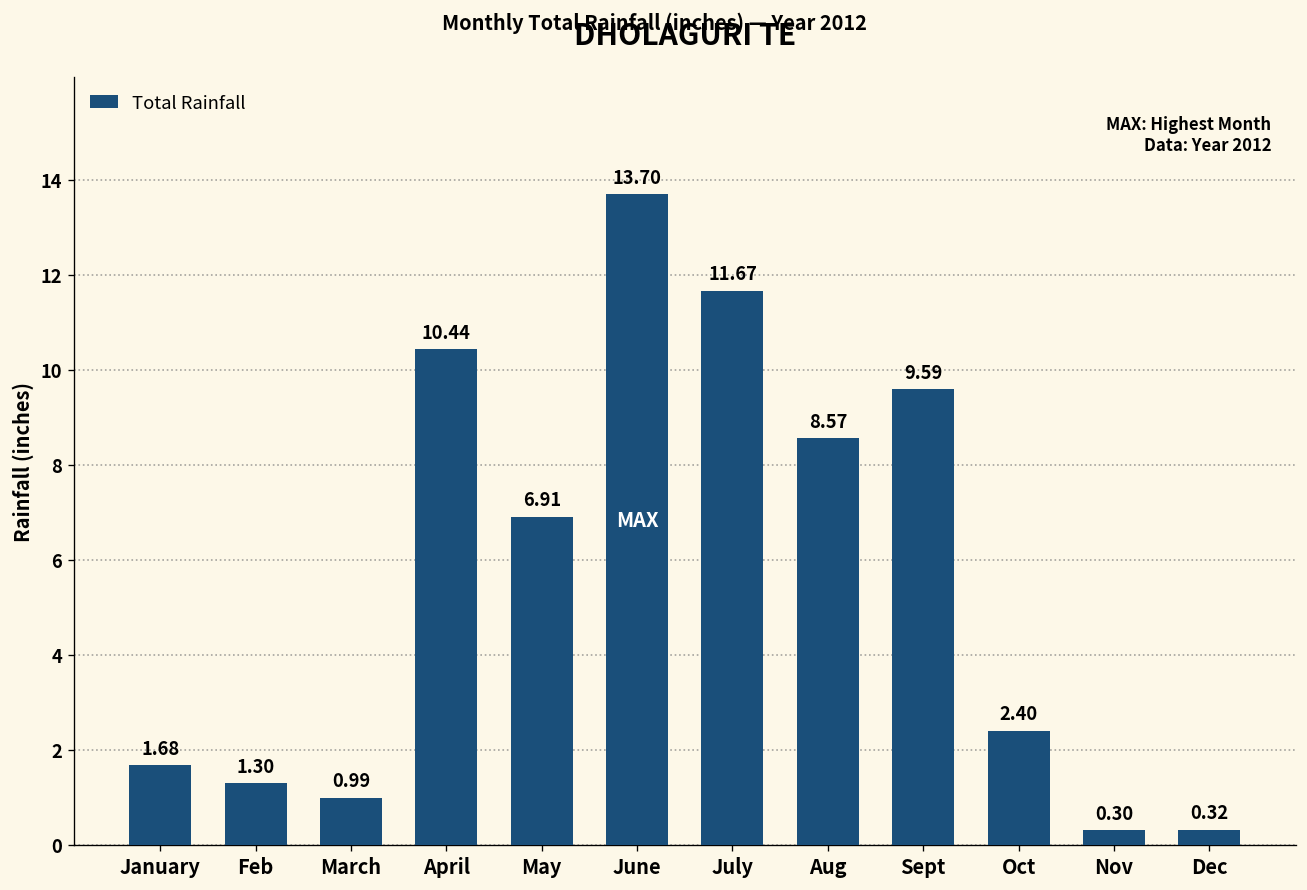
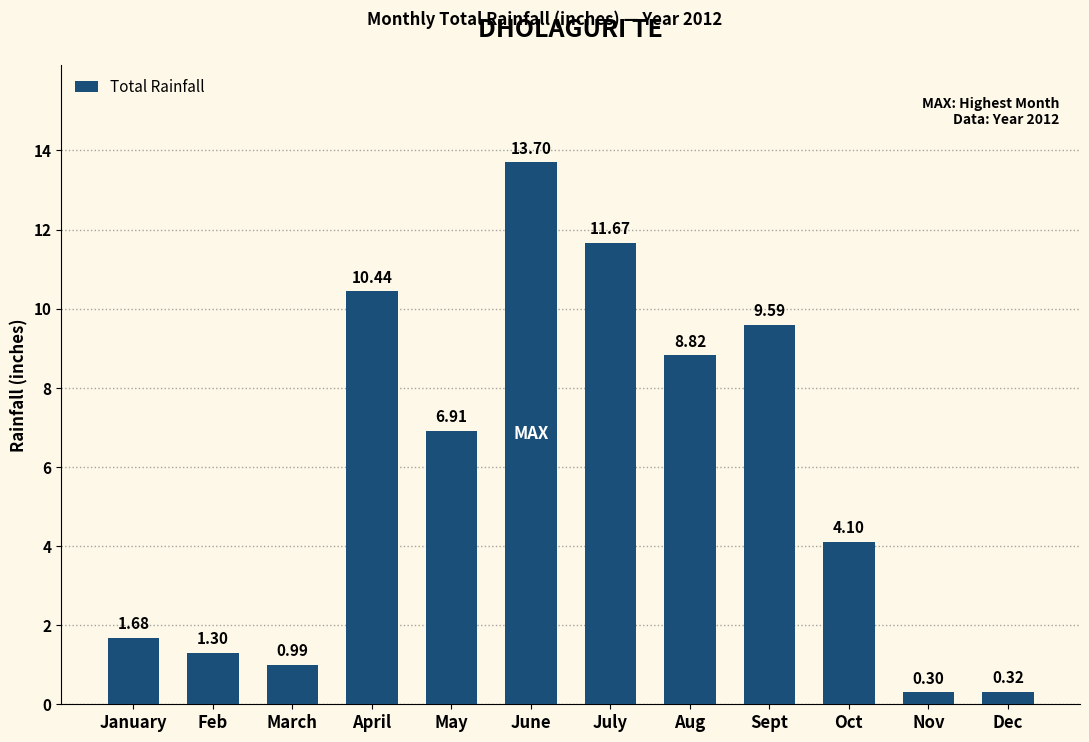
  {
    "January": 1.68,
    "Feb": 1.30,
    "March": 0.99,
    "April": 10.44,
    "May": 6.91,
    "June": 13.70,
    "July": 11.67,
-   "Aug": 8.57,
+   "Aug": 8.82,
    "Sept": 9.59,
-   "Oct": 2.40,
+   "Oct": 4.10,
    "Nov": 0.30,
    "Dec": 0.32
  }
